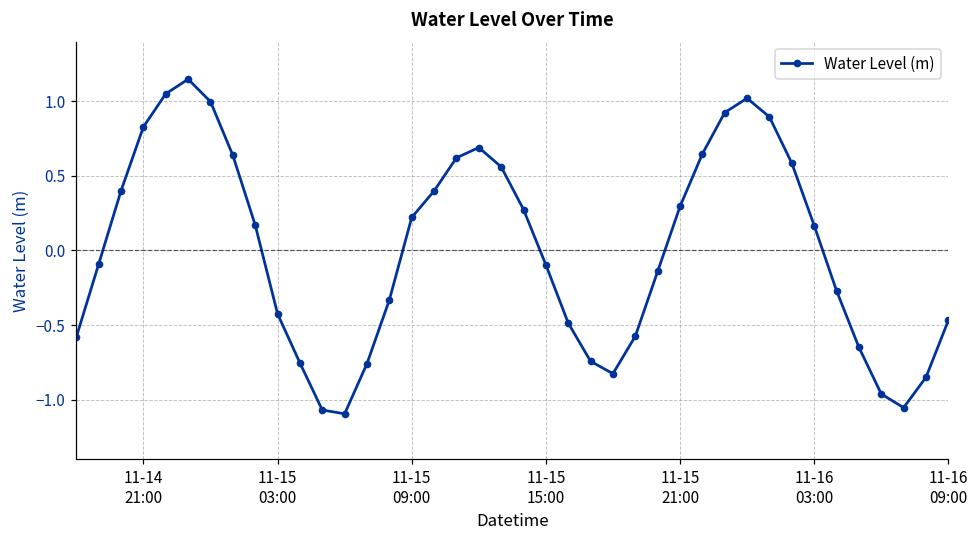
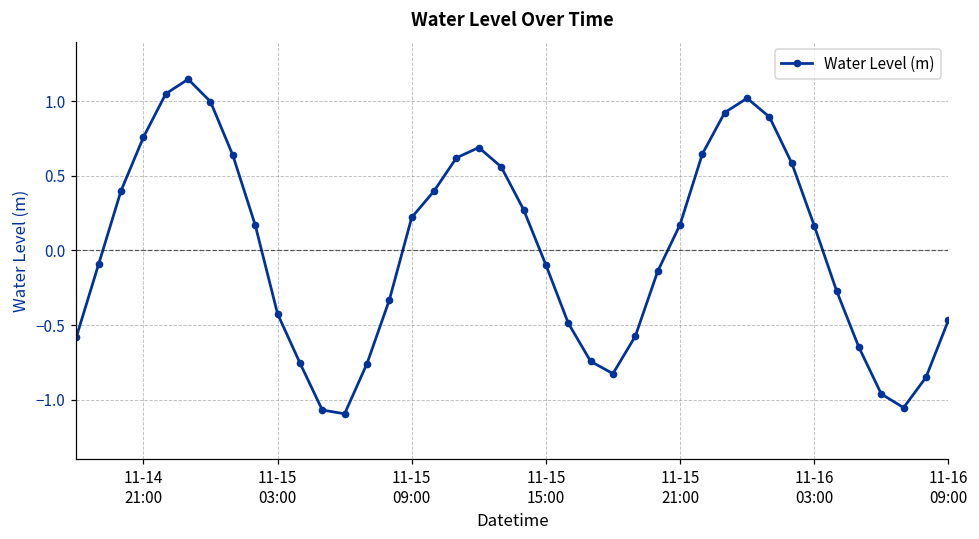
  {
-   "11-14 21:00": 0.83,
+   "11-14 21:00": 0.76,
    "11-15 03:00": -0.42,
    "11-15 09:00": 0.22,
    "11-15 15:00": -0.10,
-   "11-15 21:00": 0.30,
+   "11-15 21:00": 0.17,
    "11-16 03:00": 0.17,
    "11-16 09:00": -0.47
  }
